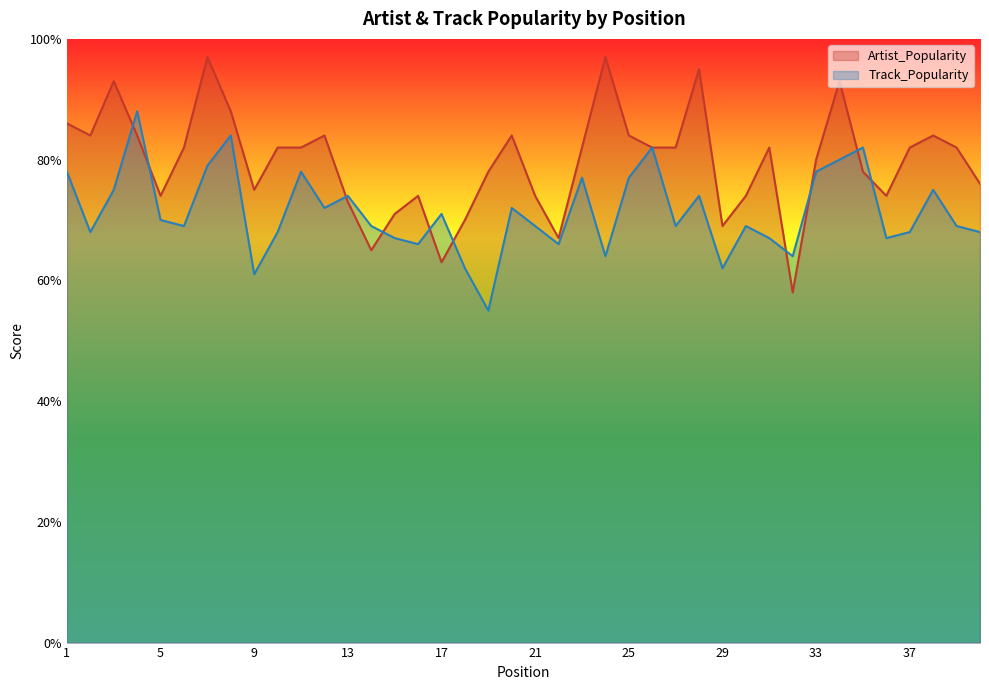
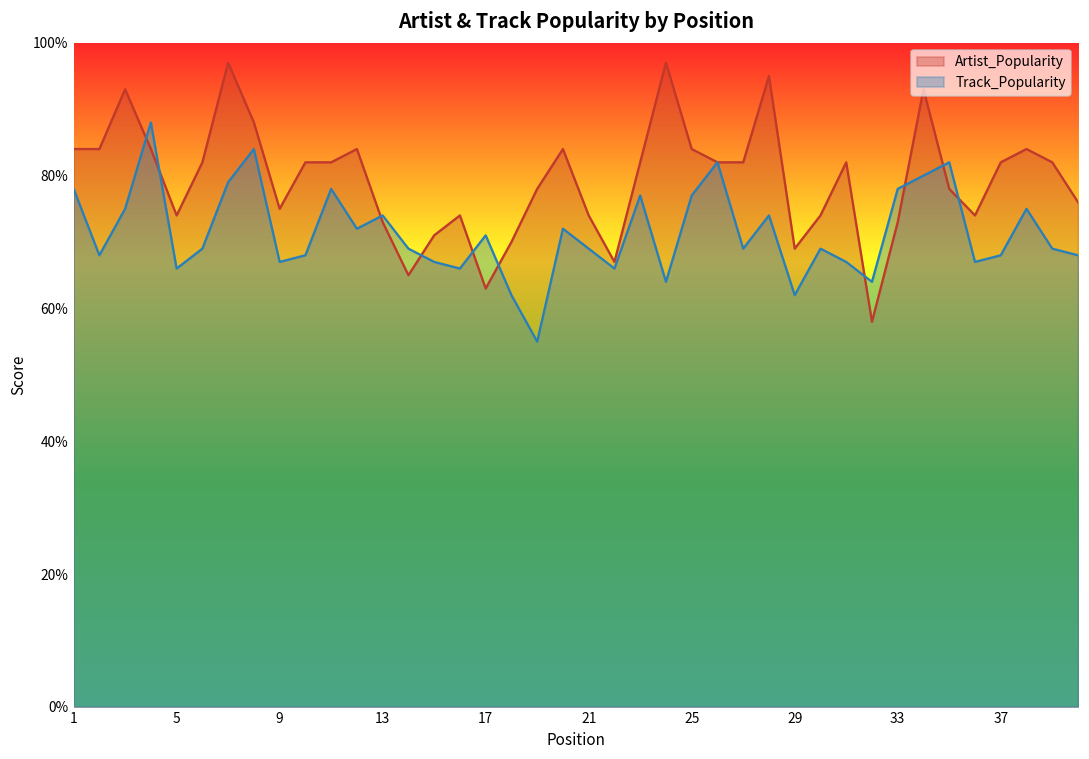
  {
    "Artist_Popularity": {
-     "1": "86%",
+     "1": "84%",
      "5": "74%",
      "9": "75%",
      "13": "73%",
      "17": "63%",
      "21": "74%",
      "25": "84%",
      "29": "69%",
-     "33": "80%",
+     "33": "73%",
      "37": "82%"
    },
    "Track_Popularity": {
      "1": "78%",
-     "5": "70%",
-     "9": "61%",
+     "5": "66%",
+     "9": "67%",
      "13": "74%",
      "17": "71%",
      "21": "69%",
      "25": "77%",
      "29": "62%",
      "33": "78%",
      "37": "68%"
    }
  }
